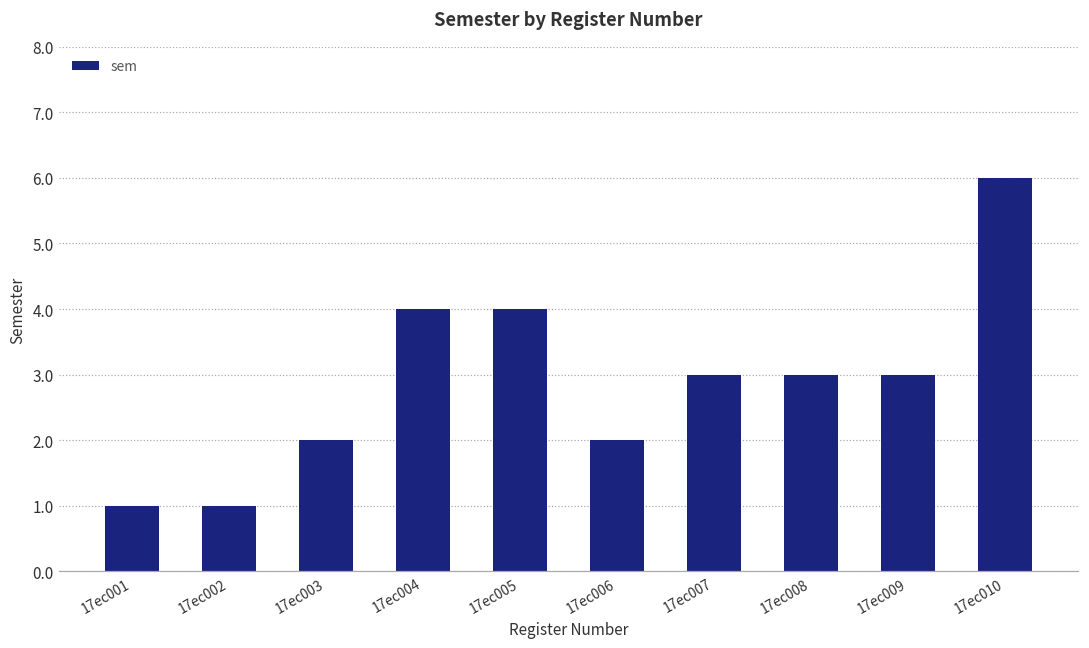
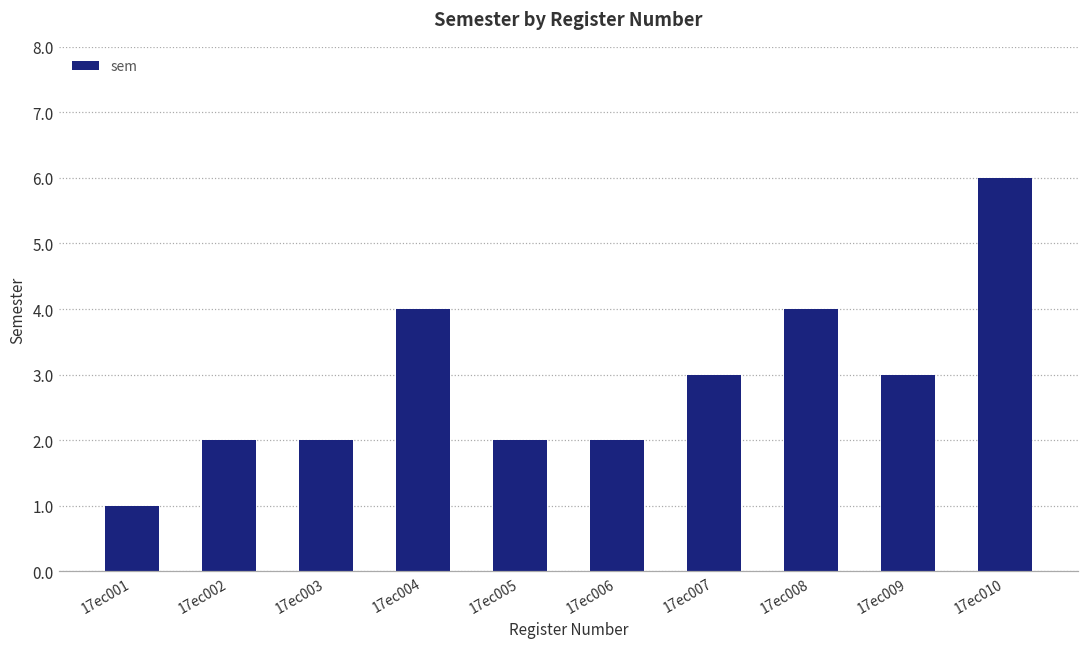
  {
    "17ec001": 1,
-   "17ec002": 1,
+   "17ec002": 2,
    "17ec003": 2,
    "17ec004": 4,
-   "17ec005": 4,
+   "17ec005": 2,
    "17ec006": 2,
    "17ec007": 3,
-   "17ec008": 3,
+   "17ec008": 4,
    "17ec009": 3,
    "17ec010": 6
  }
